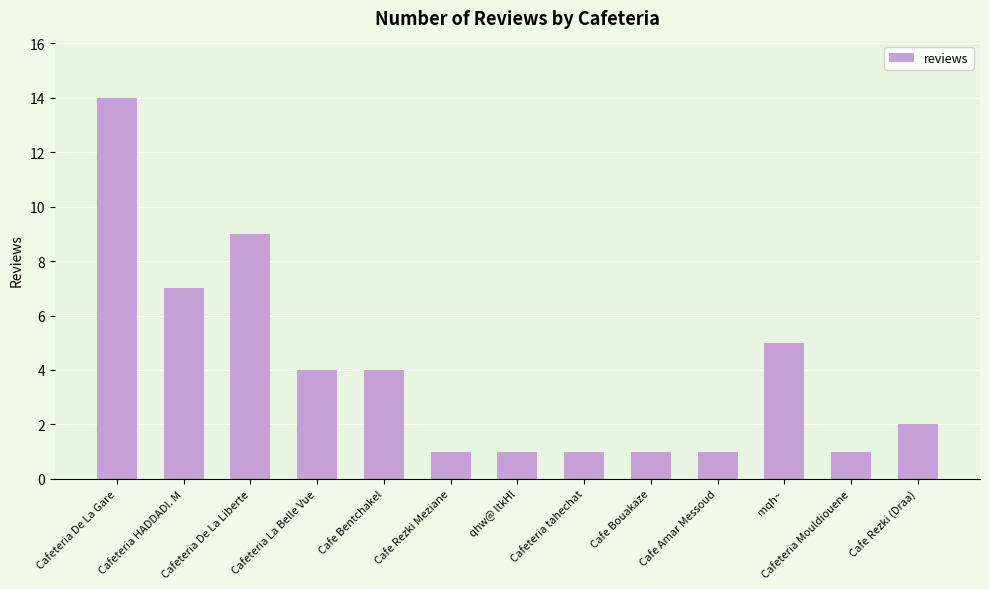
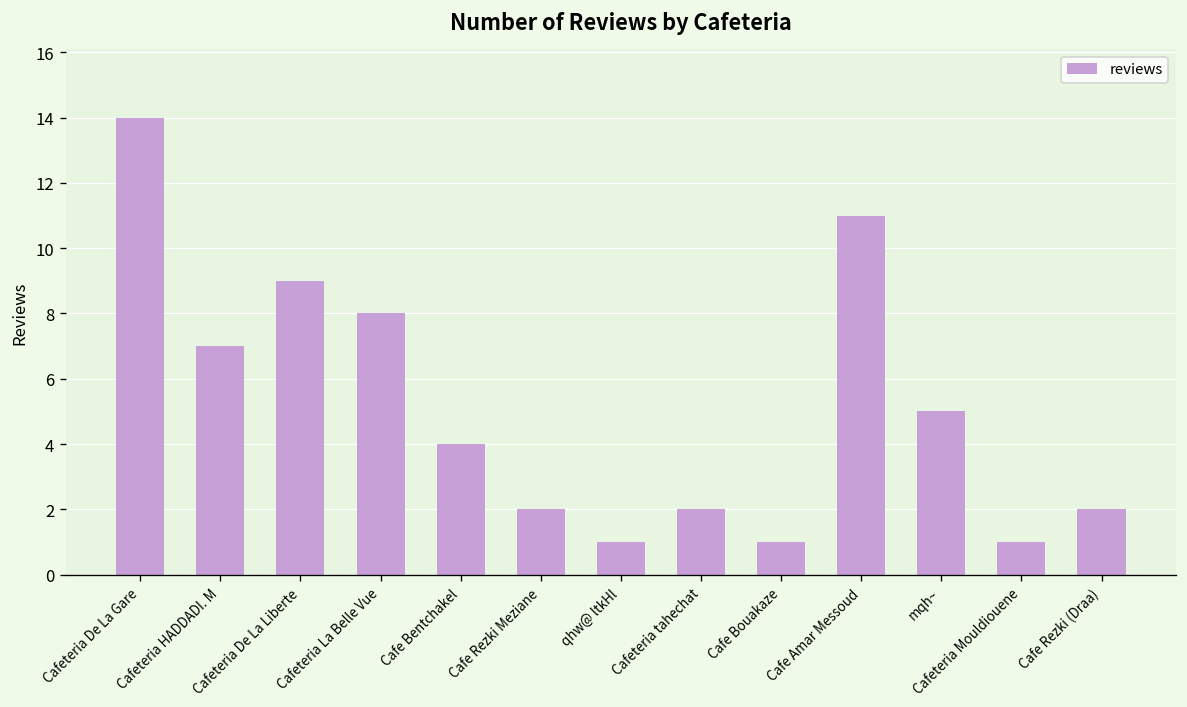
  {
    "Cafeteria De La Gare": 14,
    "Cafeteria HADDADI. M": 7,
    "Cafeteria De La Liberte": 9,
-   "Cafeteria La Belle Vue": 4,
+   "Cafeteria La Belle Vue": 8,
    "Cafe Bentchakel": 4,
-   "Cafe Rezki Meziane": 1,
+   "Cafe Rezki Meziane": 2,
    "qhw@ ltkHl": 1,
-   "Cafeteria tahechat": 1,
+   "Cafeteria tahechat": 2,
    "Cafe Bouakaze": 1,
-   "Cafe Amar Messoud": 1,
+   "Cafe Amar Messoud": 11,
    "mqh~": 5,
    "Cafeteria Mouldiouene": 1,
    "Cafe Rezki (Draa)": 2
  }
